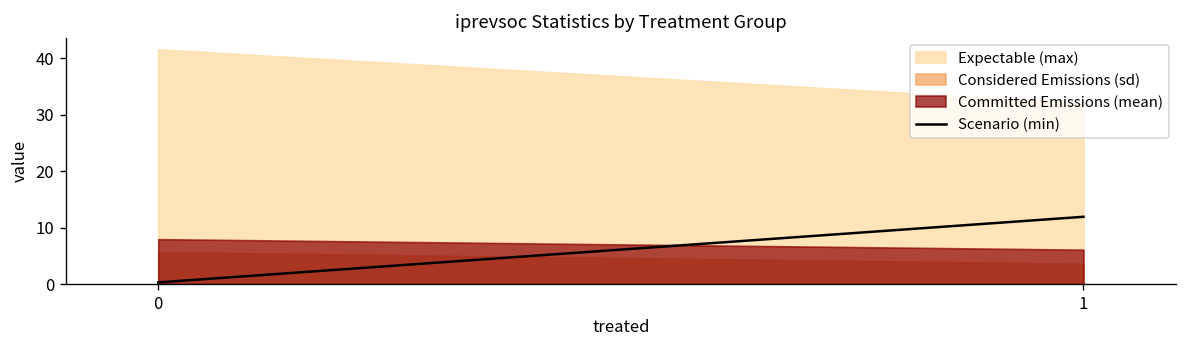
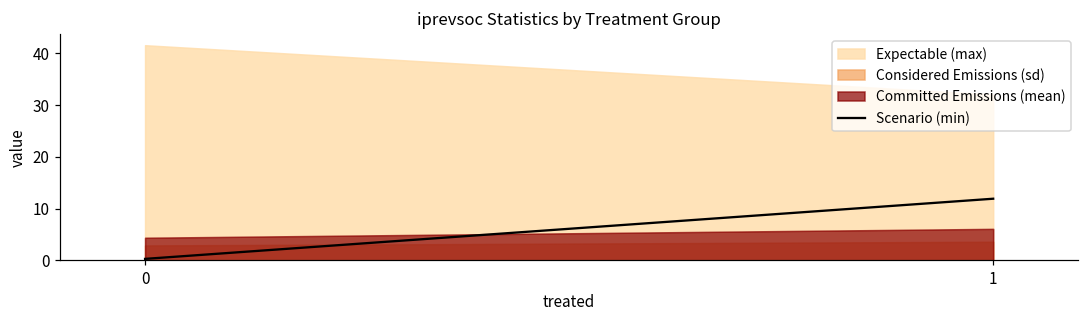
  {
    "Scenario (min)": {
      "0": 0,
      "1": 12
    },
    "Expectable (max)": {
      "0": 42
    },
    "Considered Emissions (sd)": {
-     "0": 6,
+     "0": 3,
      "1": 4
    },
    "Committed Emissions (mean)": {
-     "0": 8,
+     "0": 4,
      "1": 6
    }
  }
